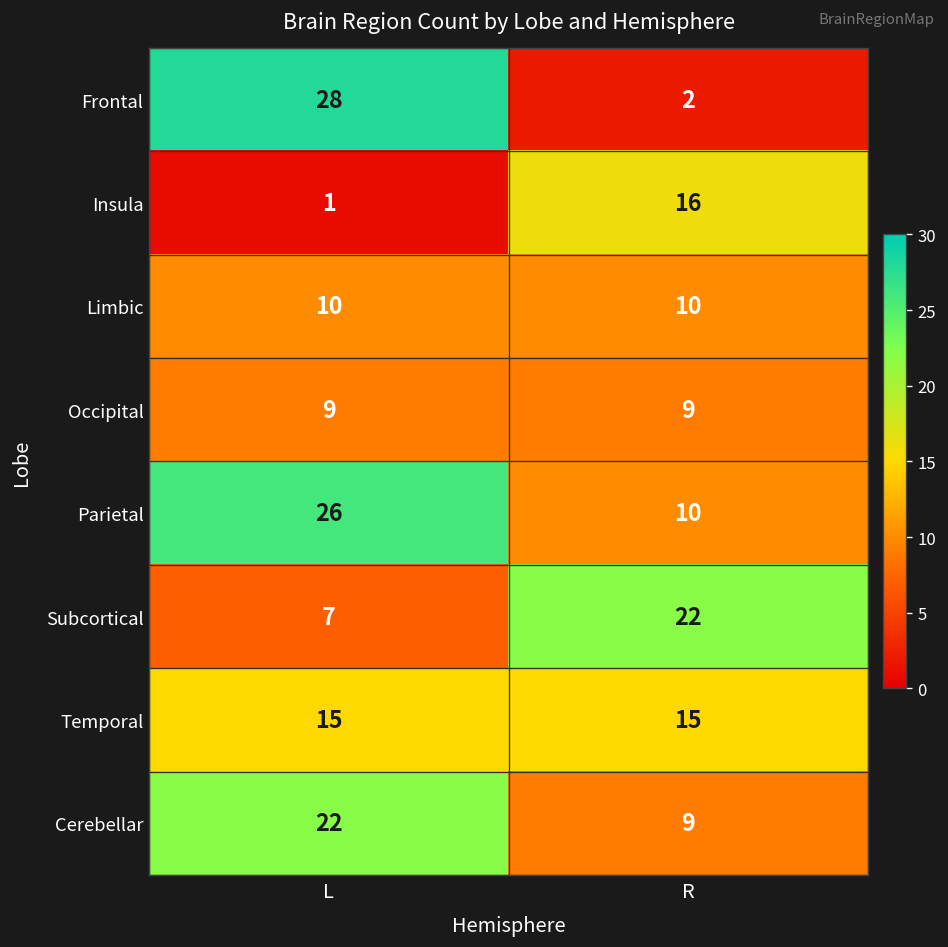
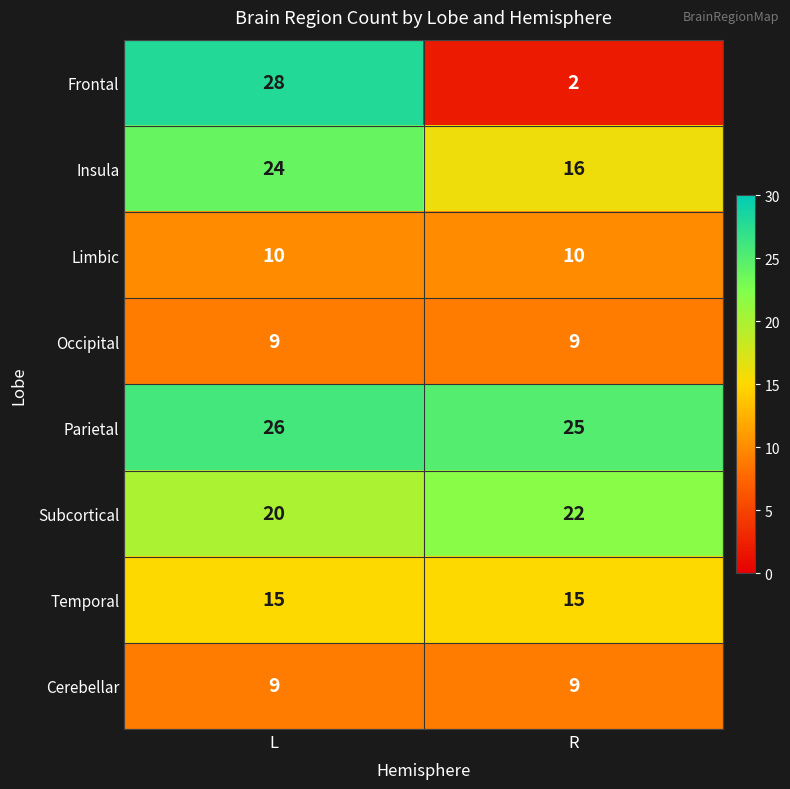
  {
    "Frontal": {
      "L": 28,
      "R": 2
    },
    "Insula": {
-     "L": 1,
+     "L": 24,
      "R": 16
    },
    "Limbic": {
      "L": 10,
      "R": 10
    },
    "Occipital": {
      "L": 9,
      "R": 9
    },
    "Parietal": {
      "L": 26,
-     "R": 10
+     "R": 25
    },
    "Subcortical": {
-     "L": 7,
+     "L": 20,
      "R": 22
    },
    "Temporal": {
      "L": 15,
      "R": 15
    },
    "Cerebellar": {
-     "L": 22,
+     "L": 9,
      "R": 9
    }
  }
